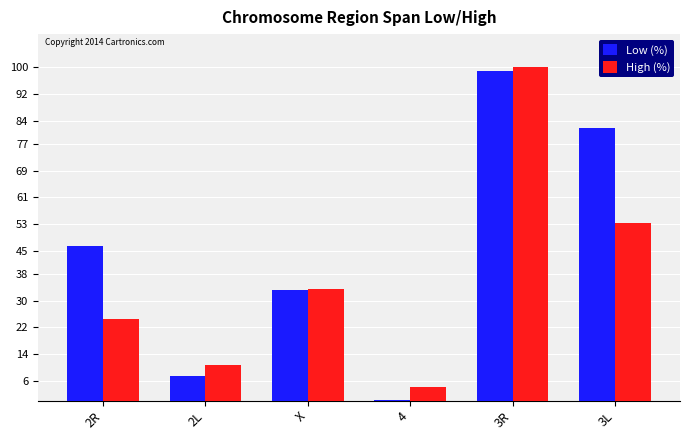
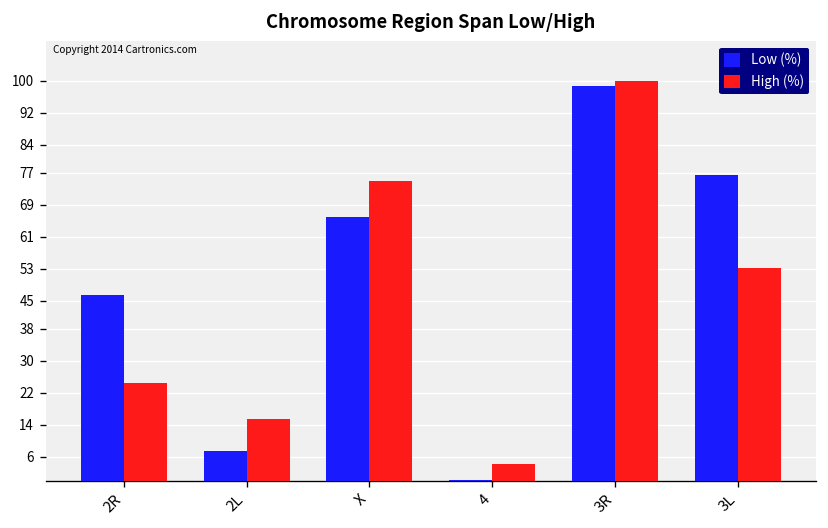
  {
    "Low (%)": {
      "2R": 46,
      "2L": 7,
-     "X": 33,
+     "X": 66,
      "3R": 99,
-     "3L": 82
+     "3L": 76
    },
    "High (%)": {
      "2R": 24,
-     "2L": 11,
-     "X": 33,
+     "2L": 15,
+     "X": 75,
      "4": 4,
      "3R": 100,
      "3L": 53
    }
  }
